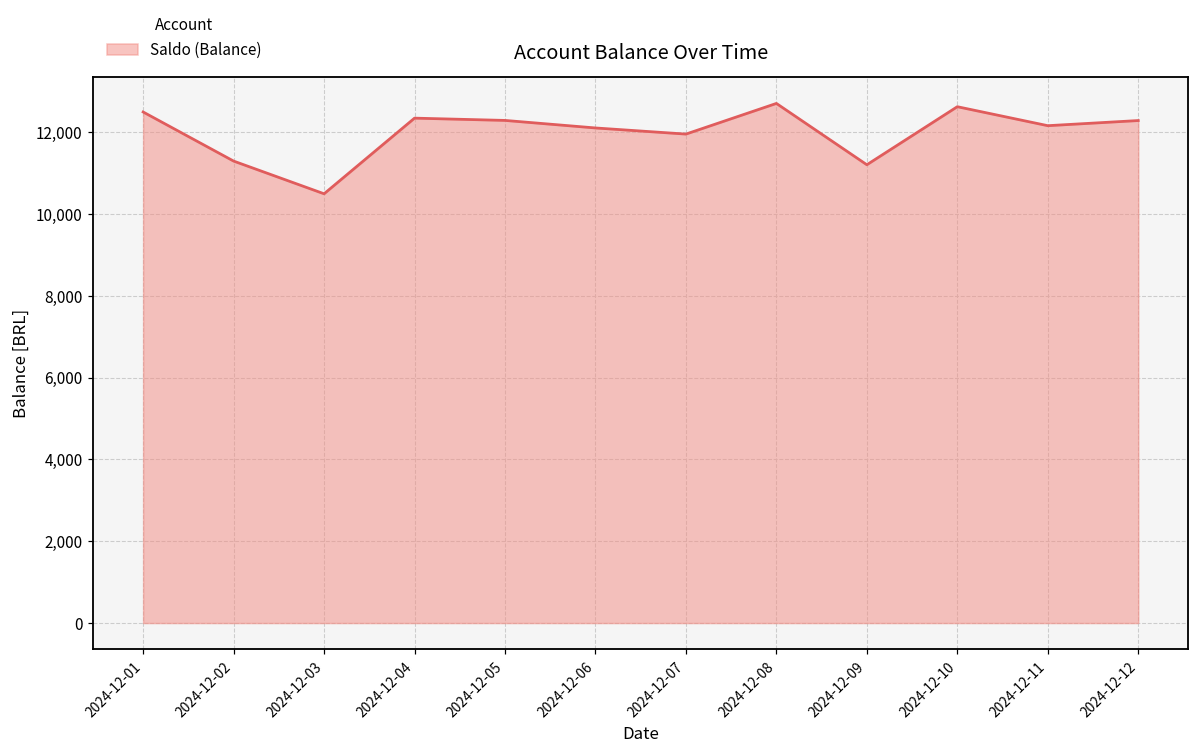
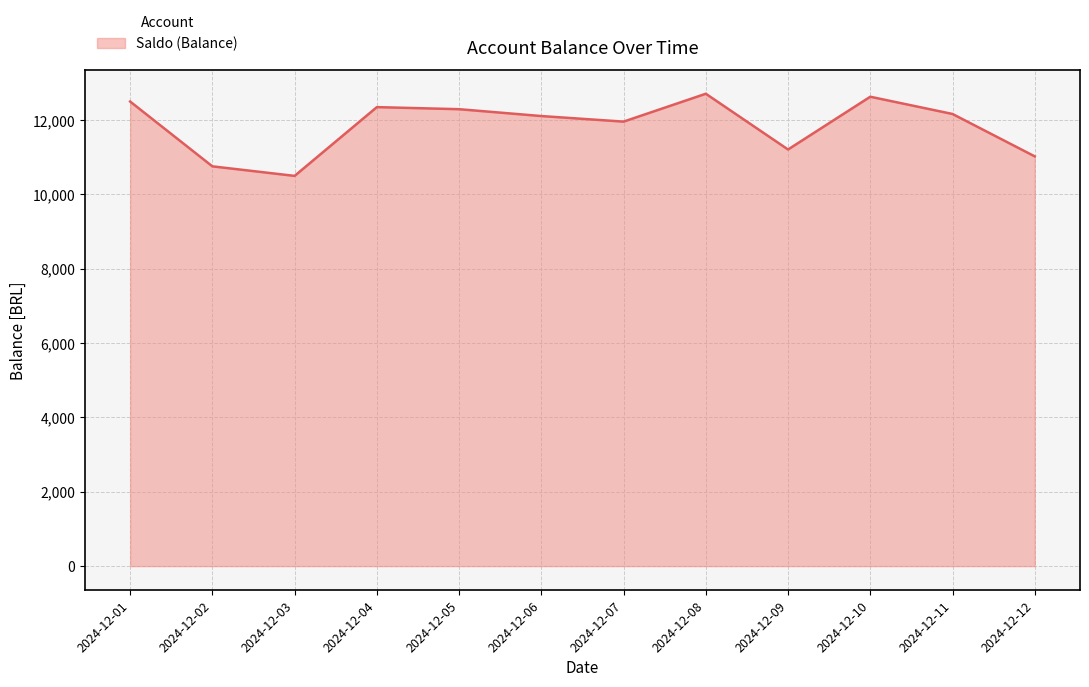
  {
    "2024-12-01": "12,500",
-   "2024-12-02": "11,300",
+   "2024-12-02": "10,800",
    "2024-12-03": "10,500",
    "2024-12-04": "12,300",
    "2024-12-05": "12,300",
    "2024-12-06": "12,100",
    "2024-12-07": "12,000",
    "2024-12-08": "12,700",
    "2024-12-09": "11,200",
    "2024-12-10": "12,600",
    "2024-12-11": "12,200",
-   "2024-12-12": "12,300"
+   "2024-12-12": "11,000"
  }
